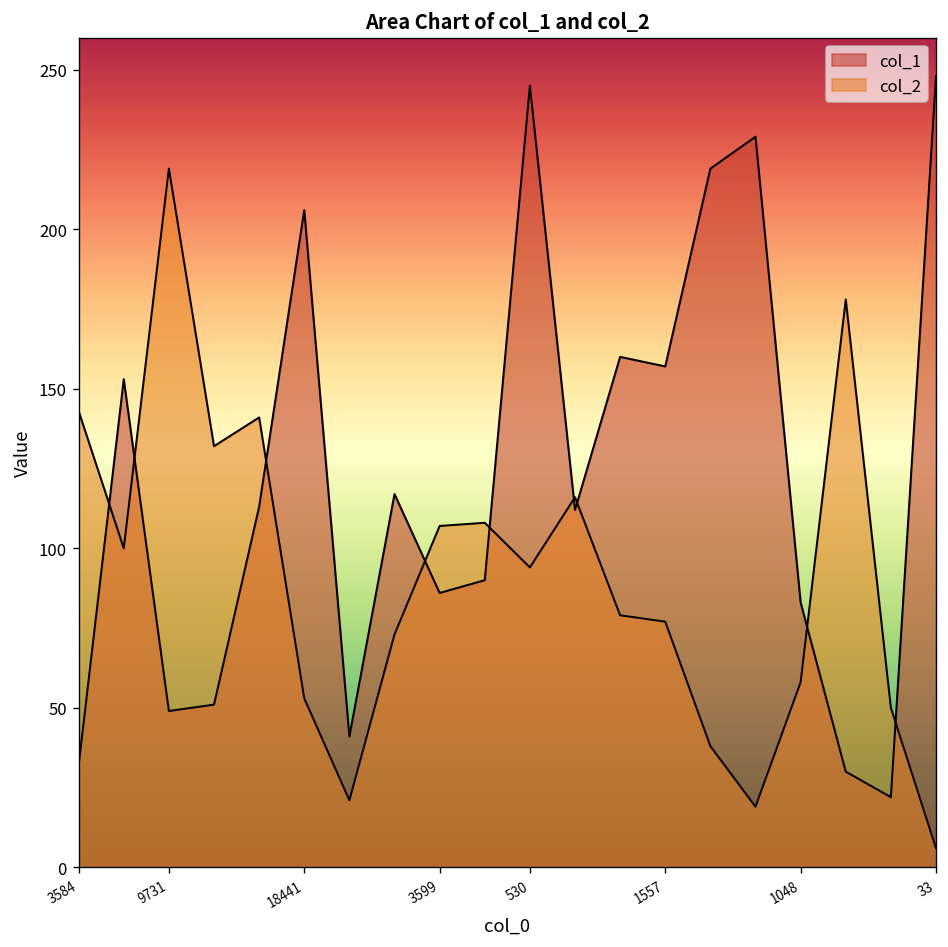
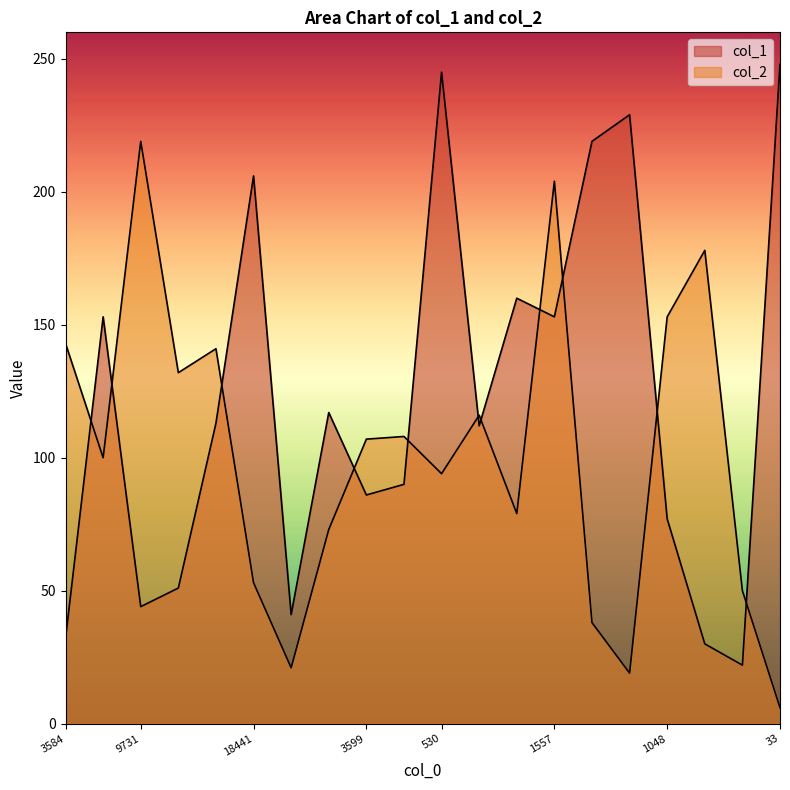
  {
    "col_1": {
      "3584": 32,
-     "9731": 49,
+     "9731": 44,
      "18441": 206,
      "3599": 86,
      "530": 245,
-     "1557": 157,
-     "1048": 83,
+     "1557": 153,
+     "1048": 77,
      "33": 248
    },
    "col_2": {
      "3584": 143,
      "9731": 219,
      "18441": 53,
      "3599": 107,
      "530": 94,
-     "1557": 77,
-     "1048": 58,
+     "1557": 204,
+     "1048": 153,
      "33": 6
    }
  }
